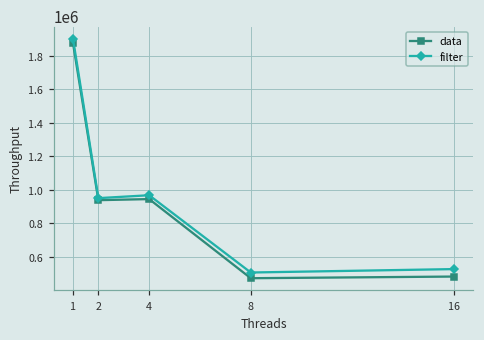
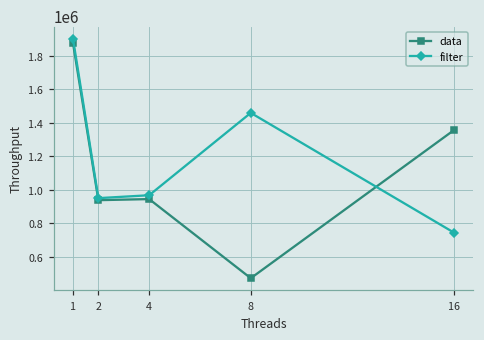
  {
    "data": {
      "1": 1880000,
      "4": 940000,
      "8": 470000,
-     "16": 480000
+     "16": 1360000
    },
    "filter": {
      "1": 1900000,
      "4": 970000,
-     "8": 510000,
-     "16": 530000
+     "8": 1460000,
+     "16": 740000
    }
  }
